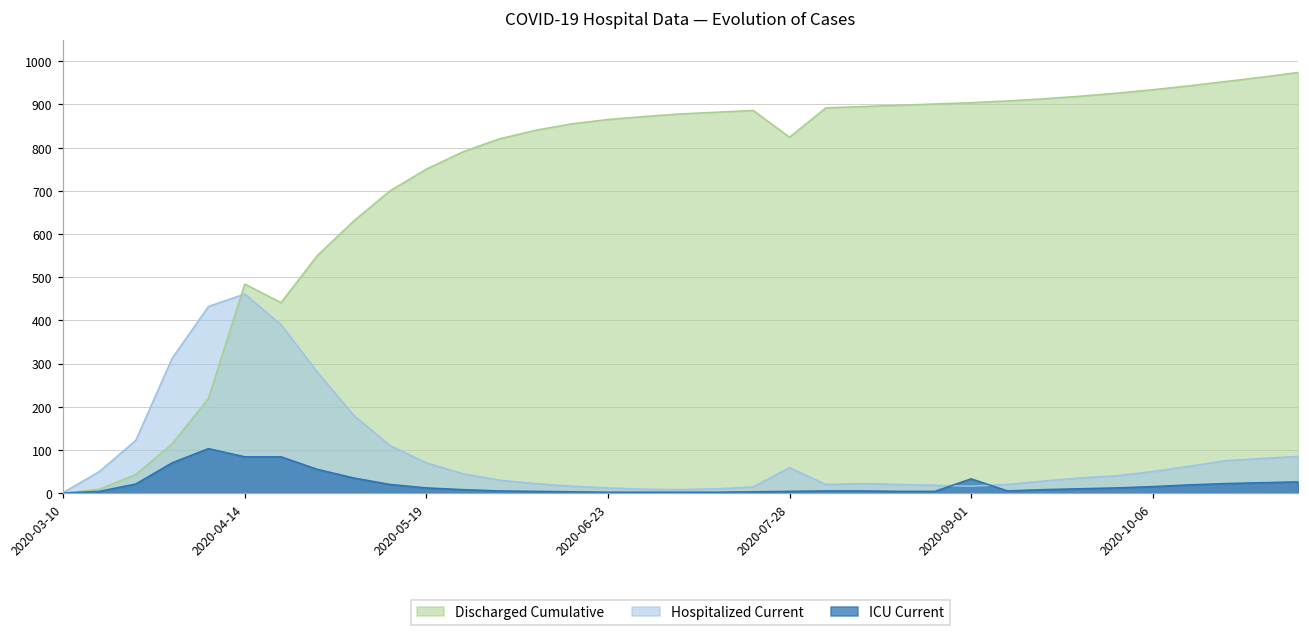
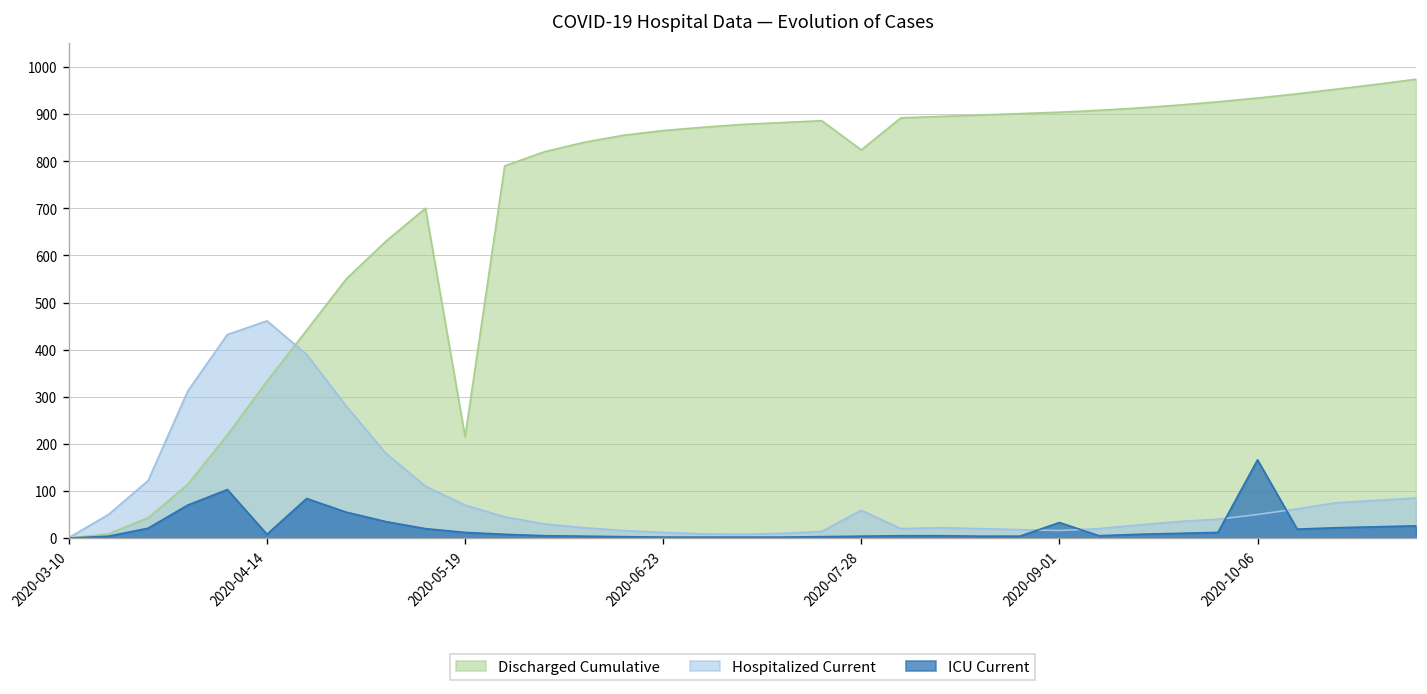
  {
    "Discharged Cumulative": {
-     "2020-04-14": 480,
-     "2020-05-19": 750,
+     "2020-04-14": 330,
+     "2020-05-19": 220,
      "2020-06-23": 870,
      "2020-07-28": 820,
      "2020-09-01": 900,
      "2020-10-06": 930
    },
    "Hospitalized Current": {
      "2020-04-14": 460,
      "2020-05-19": 70,
      "2020-06-23": 10,
      "2020-07-28": 60,
      "2020-09-01": 20,
      "2020-10-06": 50
    },
    "ICU Current": {
-     "2020-04-14": 80,
+     "2020-04-14": 10,
      "2020-05-19": 10,
      "2020-06-23": 0,
      "2020-07-28": 0,
      "2020-09-01": 30,
-     "2020-10-06": 20
+     "2020-10-06": 170
    }
  }
